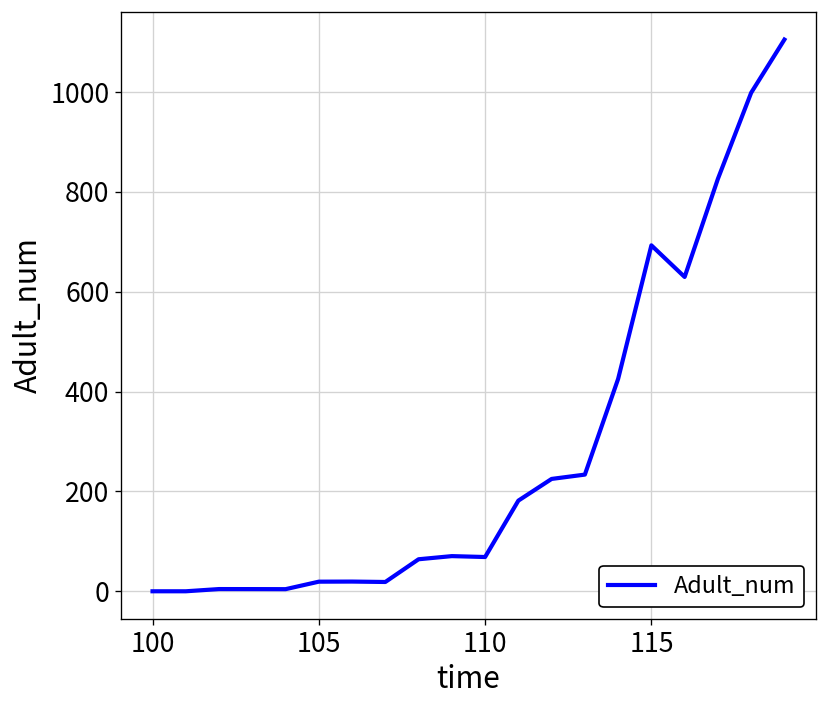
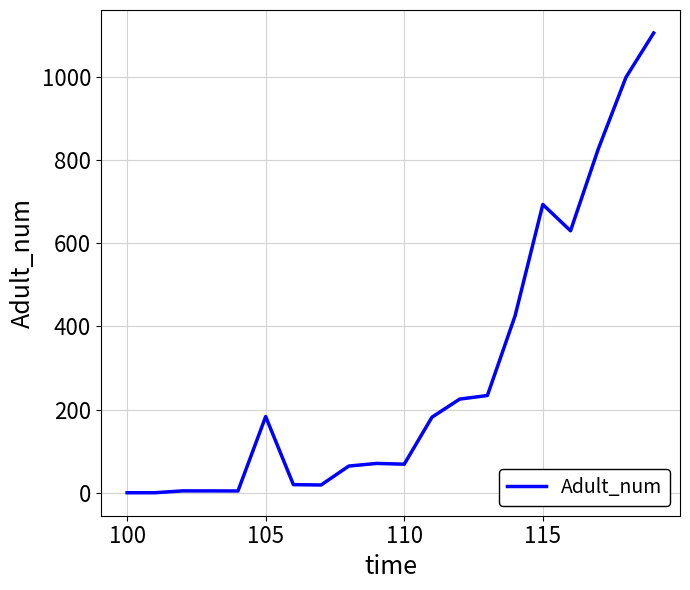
  {
    "100": 0,
-   "105": 20,
+   "105": 180,
    "110": 70,
    "115": 690
  }
